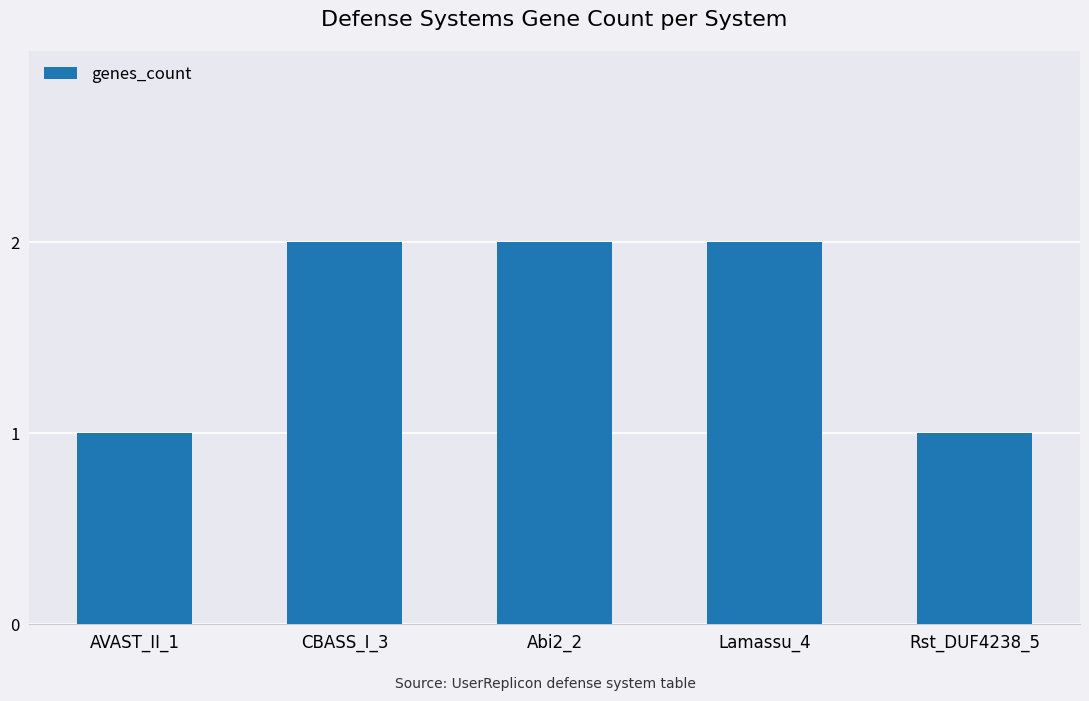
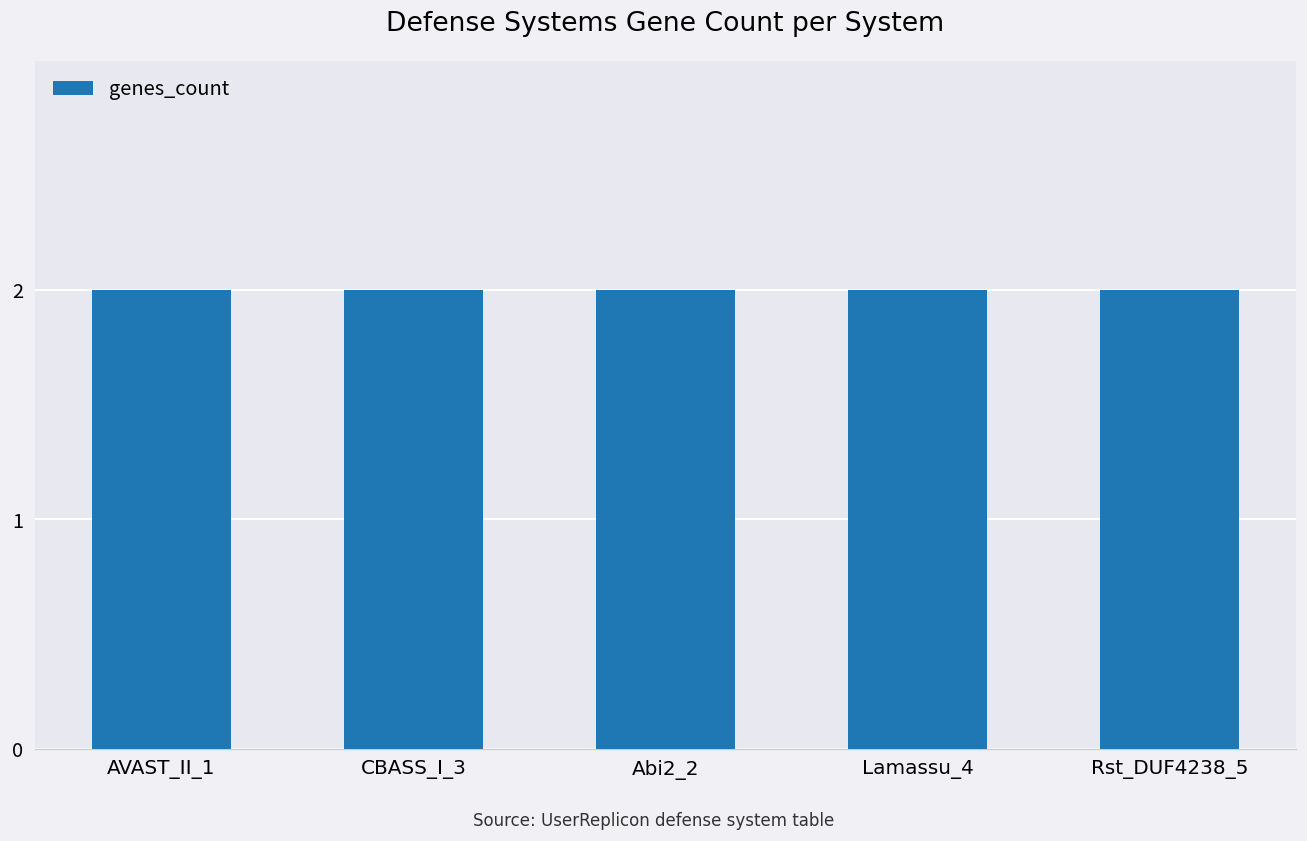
  {
-   "AVAST_II_1": 1,
+   "AVAST_II_1": 2,
    "CBASS_I_3": 2,
    "Abi2_2": 2,
    "Lamassu_4": 2,
-   "Rst_DUF4238_5": 1
+   "Rst_DUF4238_5": 2
  }
